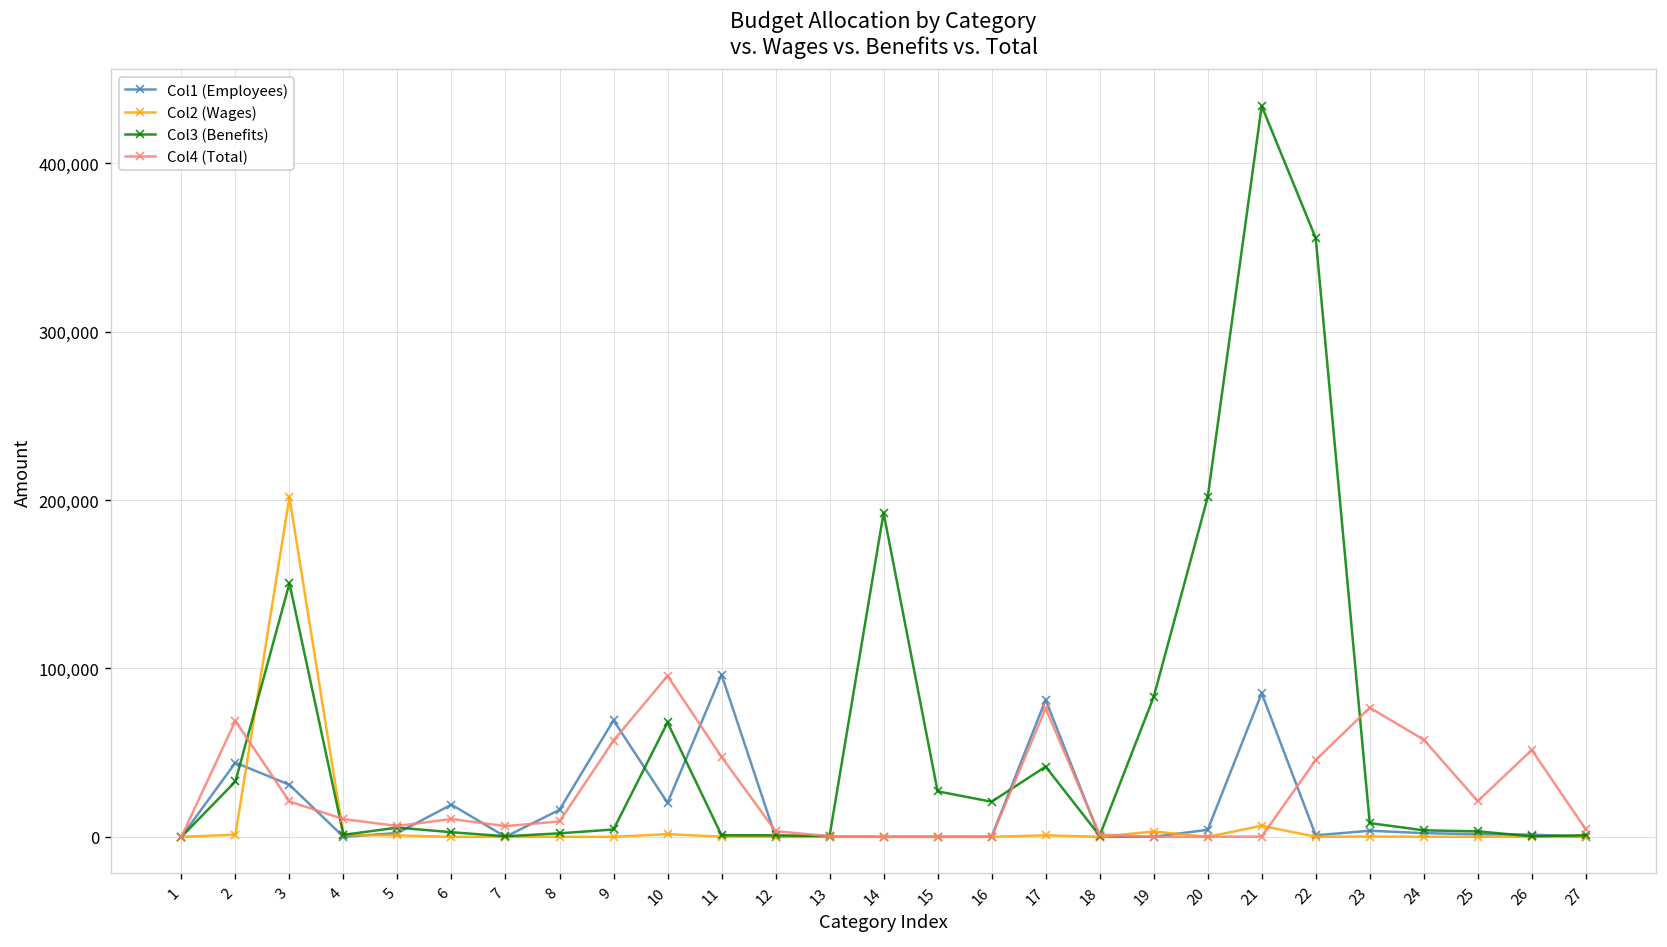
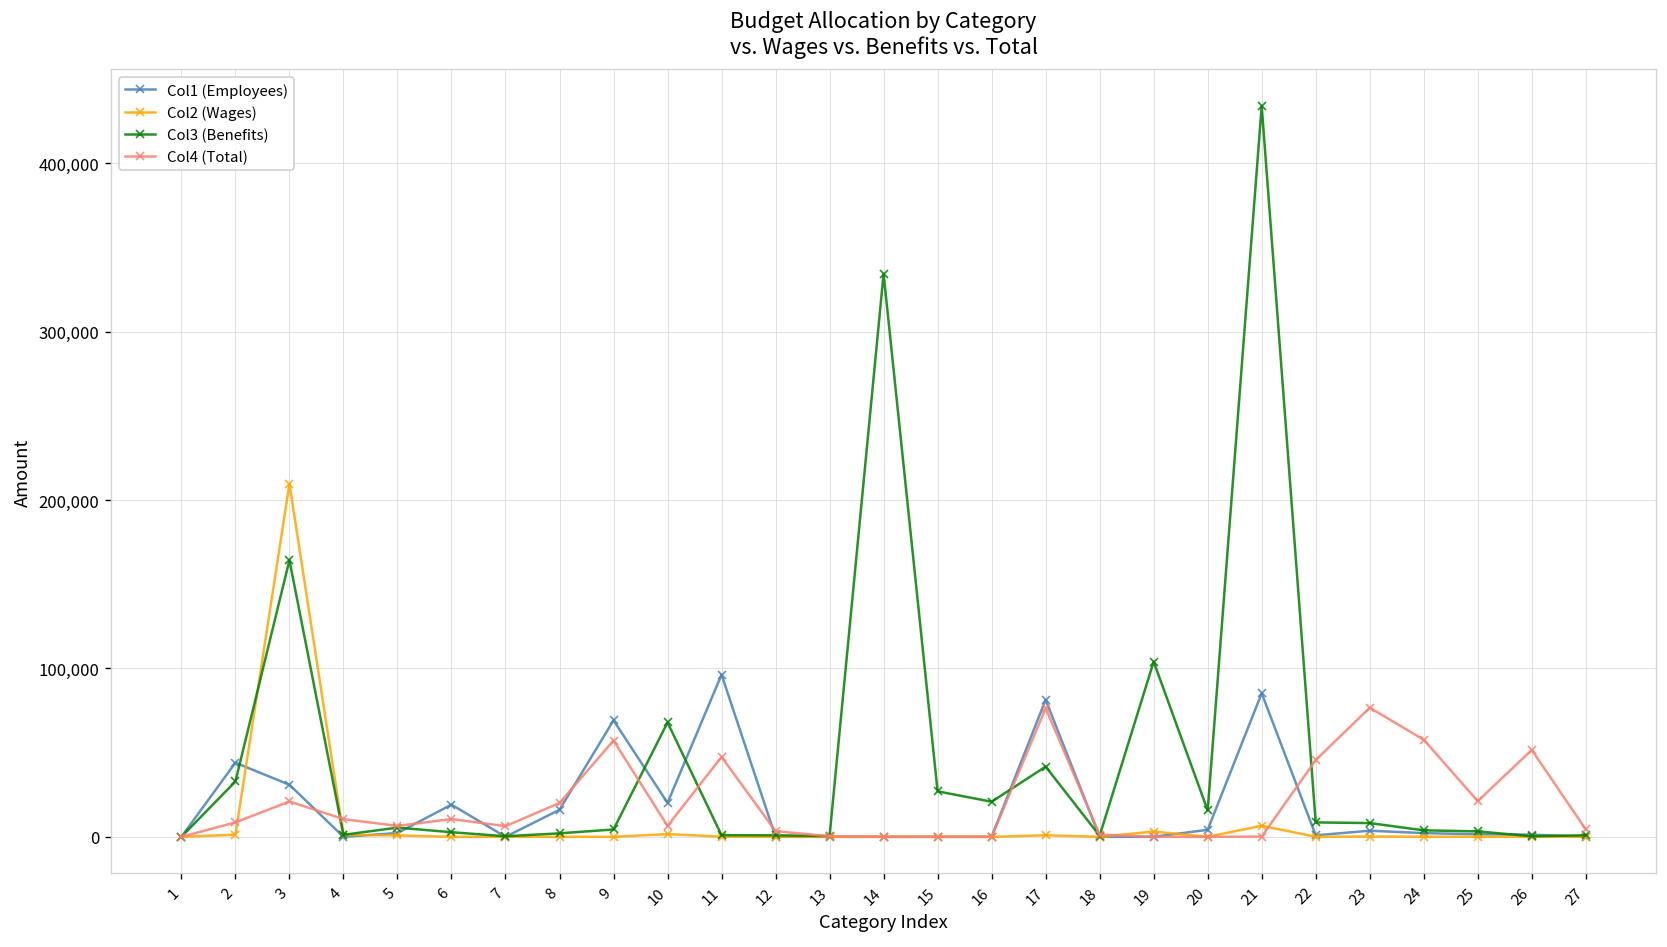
  {
    "Col1 (Employees)": {
      "2": "44,000",
      "3": "31,000",
      "6": "19,000",
      "8": "16,000",
      "9": "69,000",
      "10": "20,000",
      "11": "96,000",
      "17": "81,000",
      "20": "4,000",
      "21": "85,000",
      "23": "4,000"
    },
    "Col2 (Wages)": {
      "2": "1,000",
-     "3": "202,000",
+     "3": "210,000",
      "6": "0",
      "8": "0",
      "9": "0",
      "10": "2,000",
      "17": "1,000",
      "19": "3,000",
      "21": "7,000",
      "23": "0",
      "24": "0"
    },
    "Col3 (Benefits)": {
      "2": "33,000",
-     "3": "151,000",
+     "3": "164,000",
      "6": "3,000",
      "8": "2,000",
      "9": "4,000",
      "10": "68,000",
-     "14": "192,000",
+     "14": "334,000",
      "15": "27,000",
      "16": "21,000",
      "17": "42,000",
-     "19": "83,000",
-     "20": "202,000",
+     "19": "104,000",
+     "20": "16,000",
      "21": "434,000",
-     "22": "356,000",
+     "22": "9,000",
      "23": "8,000"
    },
    "Col4 (Total)": {
-     "2": "69,000",
+     "2": "9,000",
      "3": "21,000",
      "4": "11,000",
      "6": "11,000",
      "7": "6,000",
-     "8": "9,000",
+     "8": "20,000",
      "9": "57,000",
-     "10": "96,000",
+     "10": "6,000",
      "11": "47,000",
      "12": "3,000",
      "17": "76,000",
      "21": "0",
      "22": "46,000",
      "23": "77,000",
      "24": "58,000",
      "25": "21,000",
      "26": "52,000",
      "27": "4,000"
    }
  }
